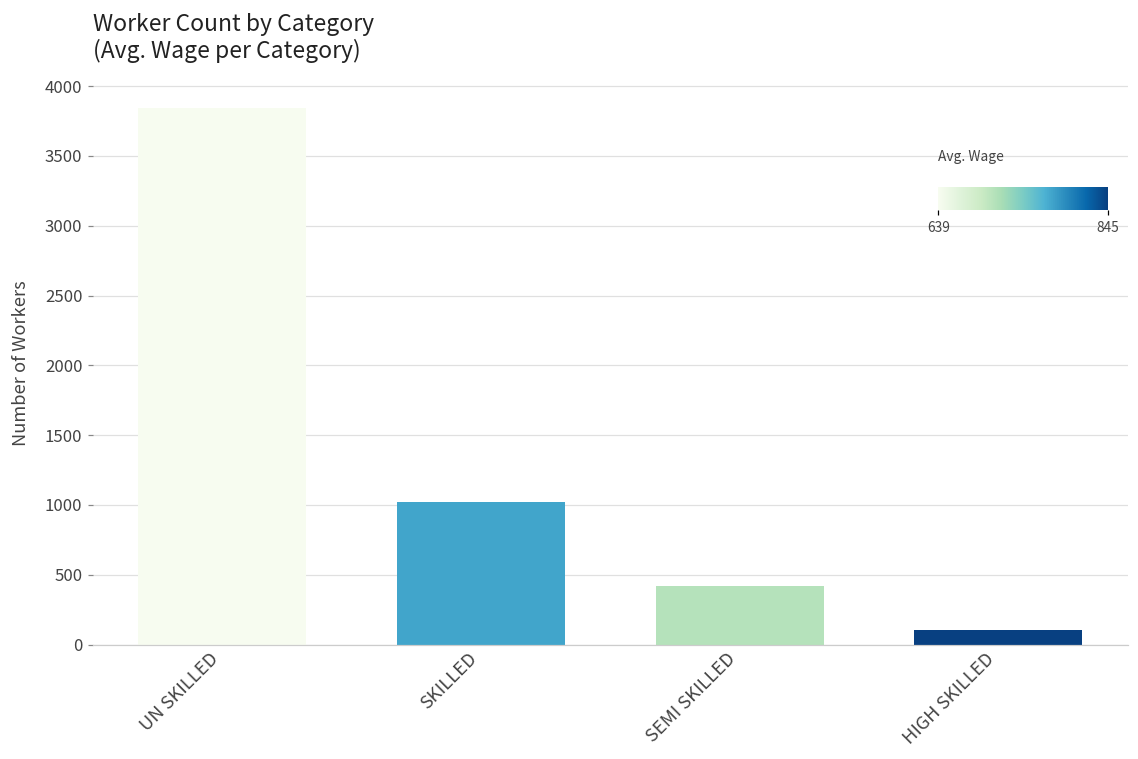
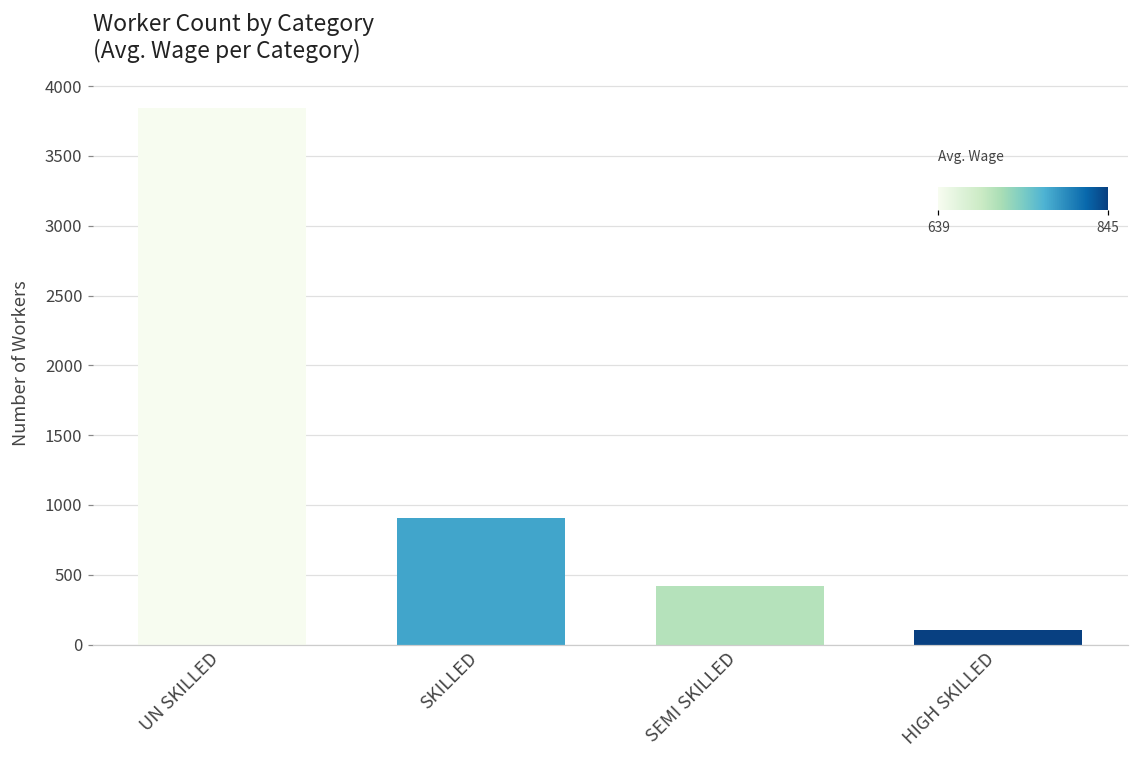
  {
    "UN SKILLED": 3840,
-   "SKILLED": 1020,
+   "SKILLED": 910,
    "SEMI SKILLED": 420,
    "HIGH SKILLED": 100
  }
